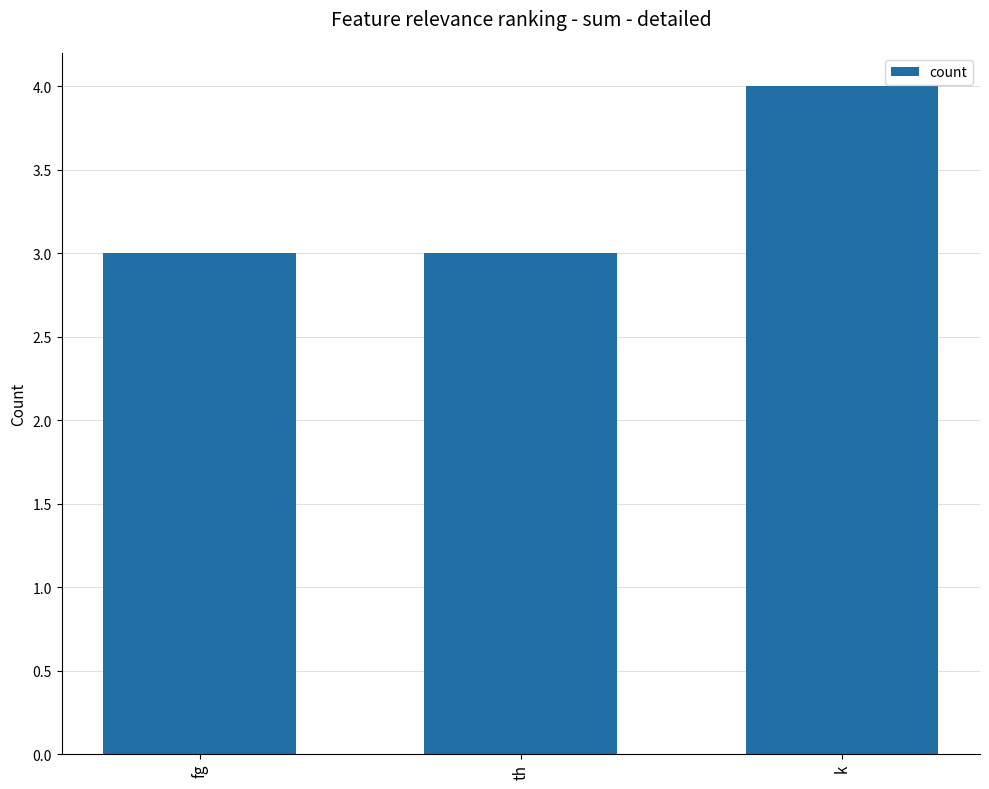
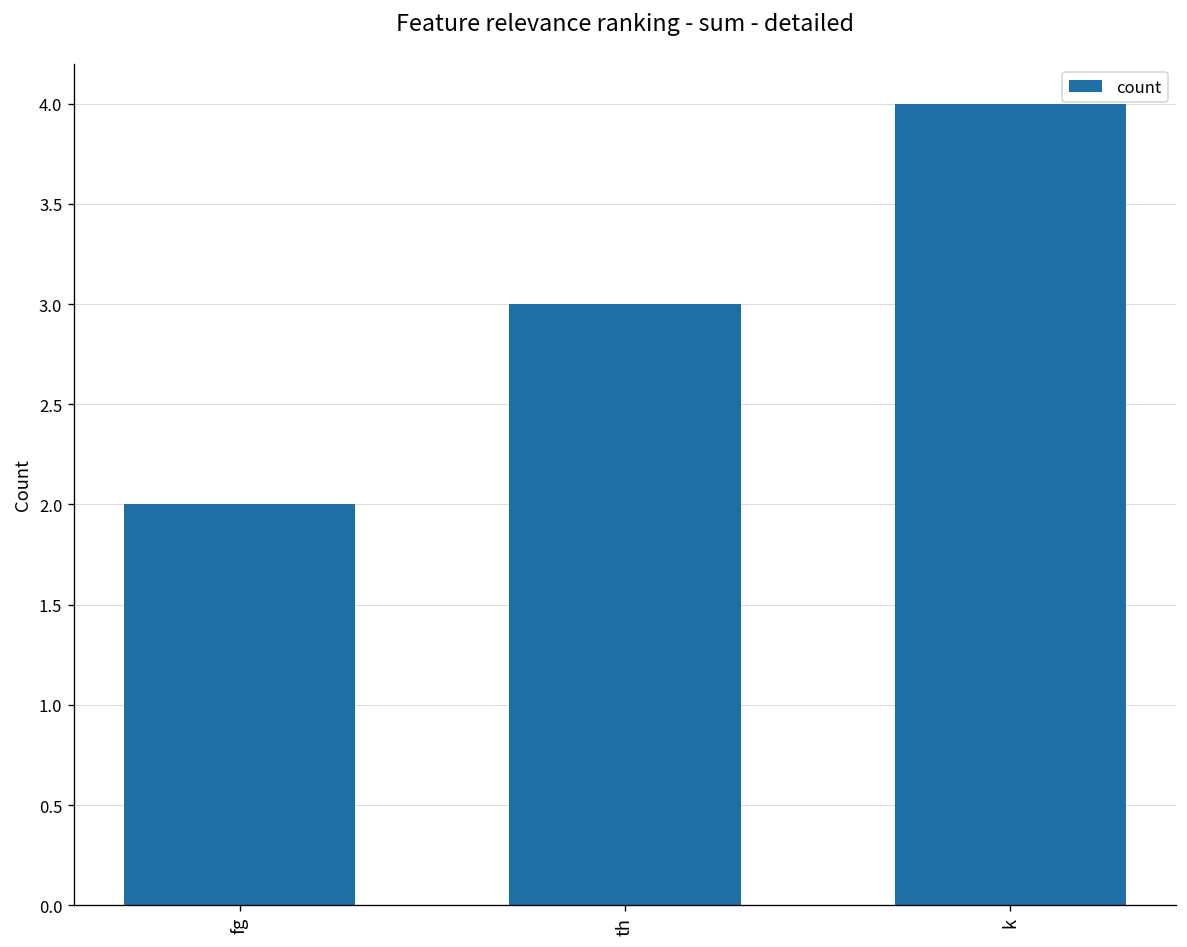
  {
-   "fg": 3,
+   "fg": 2,
    "th": 3,
    "k": 4
  }
